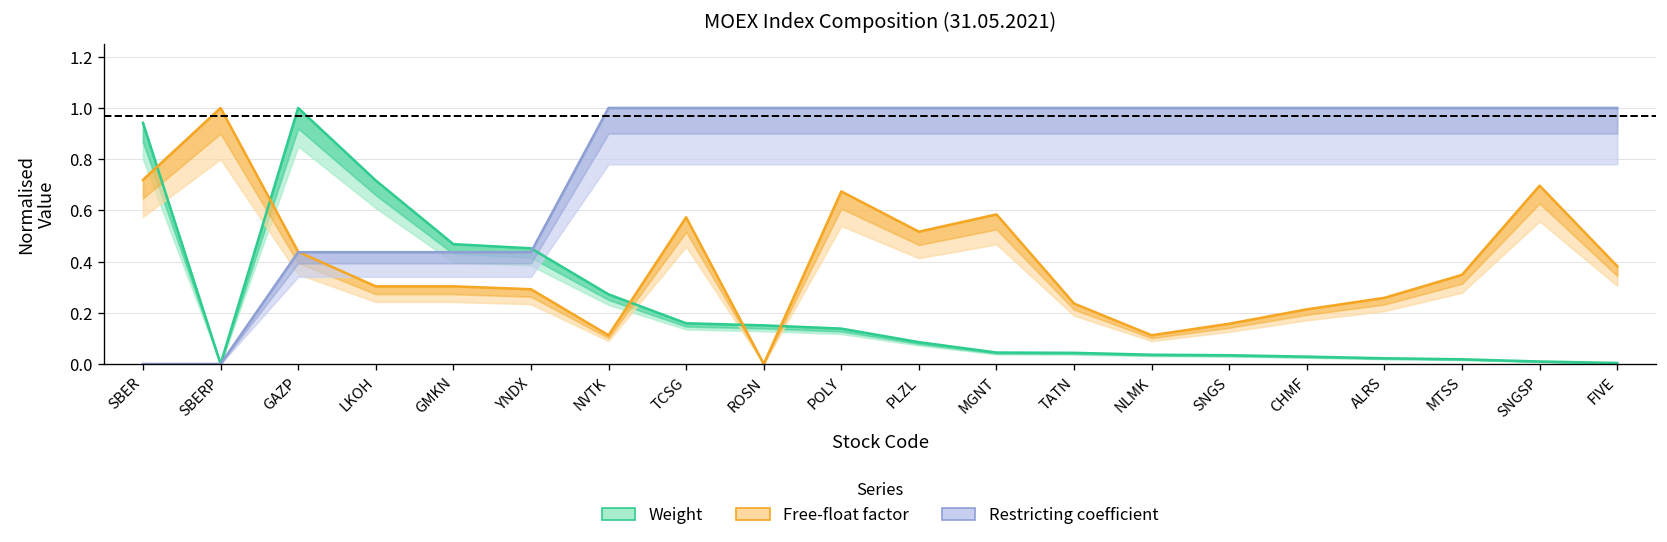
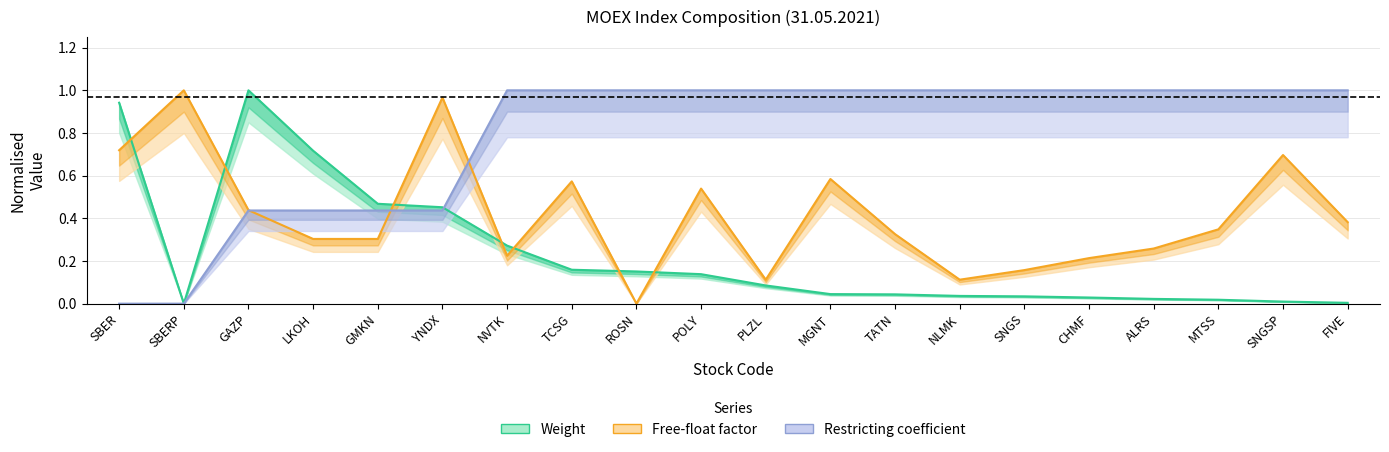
  {
    "Free-float factor": {
      "SBER": 0.72,
      "SBERP": 1.00,
      "LKOH": 0.30,
      "GMKN": 0.30,
-     "YNDX": 0.29,
-     "NVTK": 0.11,
+     "YNDX": 0.97,
+     "NVTK": 0.22,
      "TCSG": 0.57,
      "ROSN": 0.00,
-     "POLY": 0.67,
-     "PLZL": 0.52,
+     "POLY": 0.54,
+     "PLZL": 0.11,
      "MGNT": 0.58,
-     "TATN": 0.24,
+     "TATN": 0.33,
      "NLMK": 0.11,
      "SNGS": 0.16,
      "CHMF": 0.21,
      "ALRS": 0.26,
      "MTSS": 0.35,
      "SNGSP": 0.70,
      "FIVE": 0.38
    }
  }
